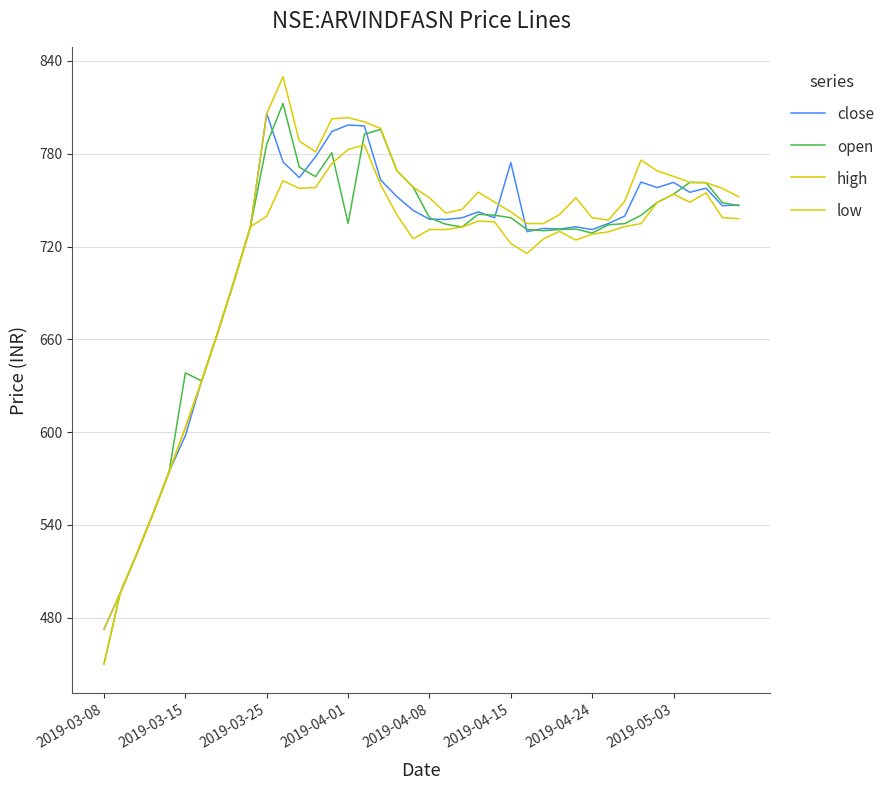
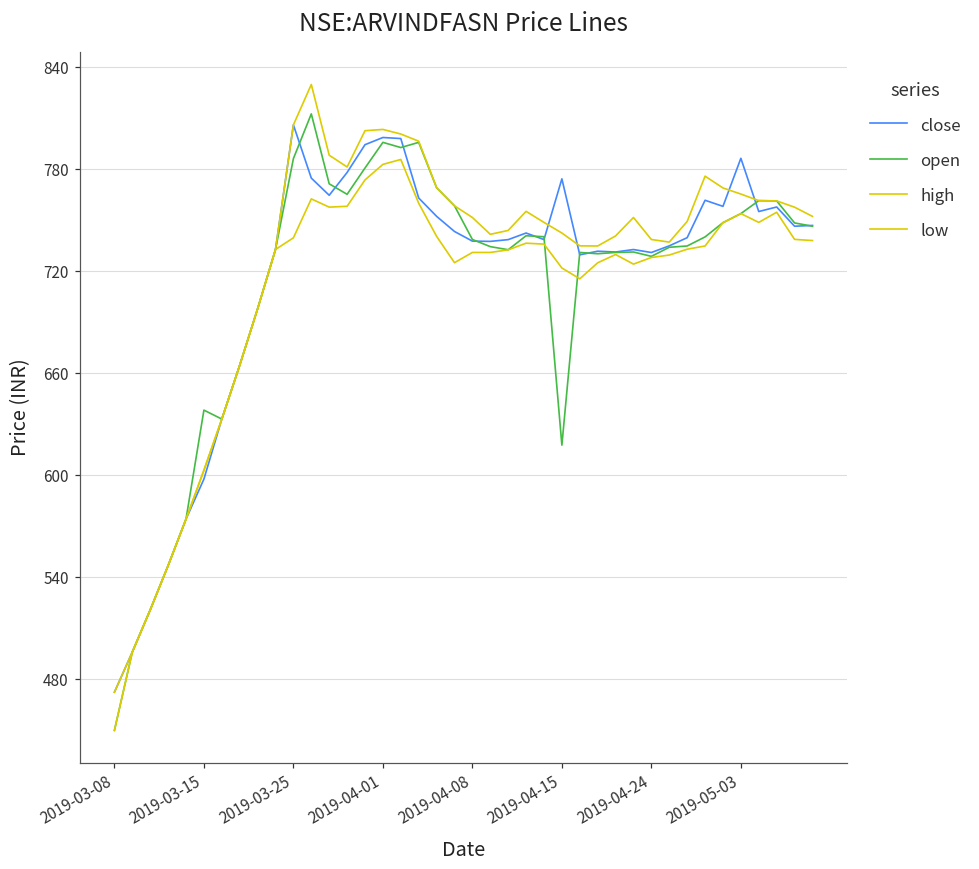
  {
    "close": {
      "2019-03-15": 598,
      "2019-04-01": 799,
      "2019-04-15": 774,
      "2019-04-24": 731,
-     "2019-05-03": 762
+     "2019-05-03": 786
    },
    "open": {
      "2019-03-15": 638,
      "2019-03-25": 786,
-     "2019-04-01": 735,
-     "2019-04-15": 739
+     "2019-04-01": 796,
+     "2019-04-15": 618
    }
  }
